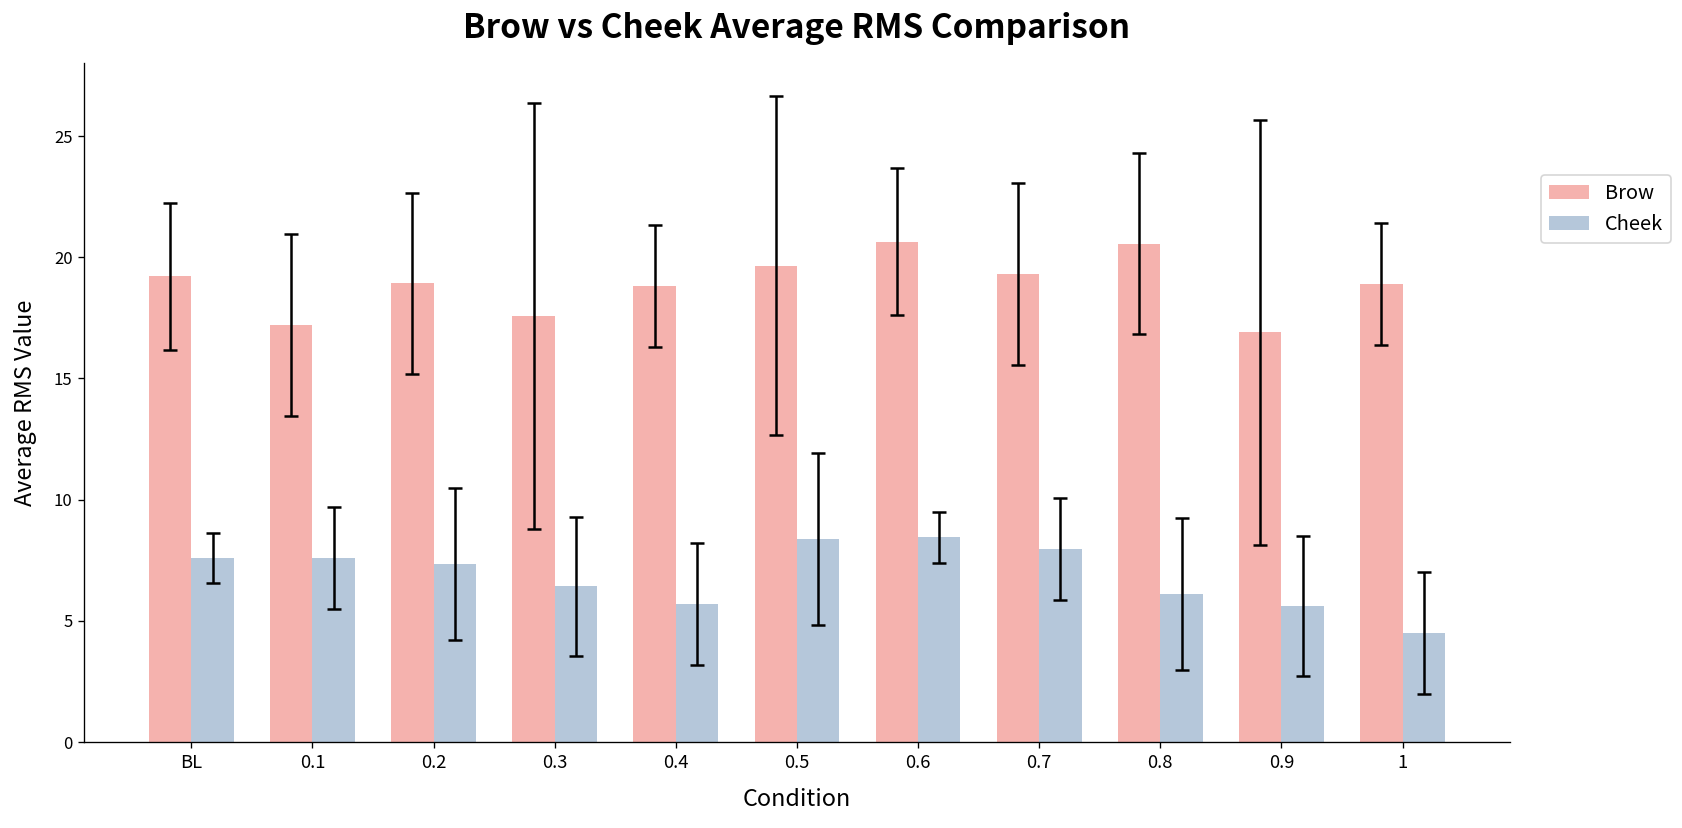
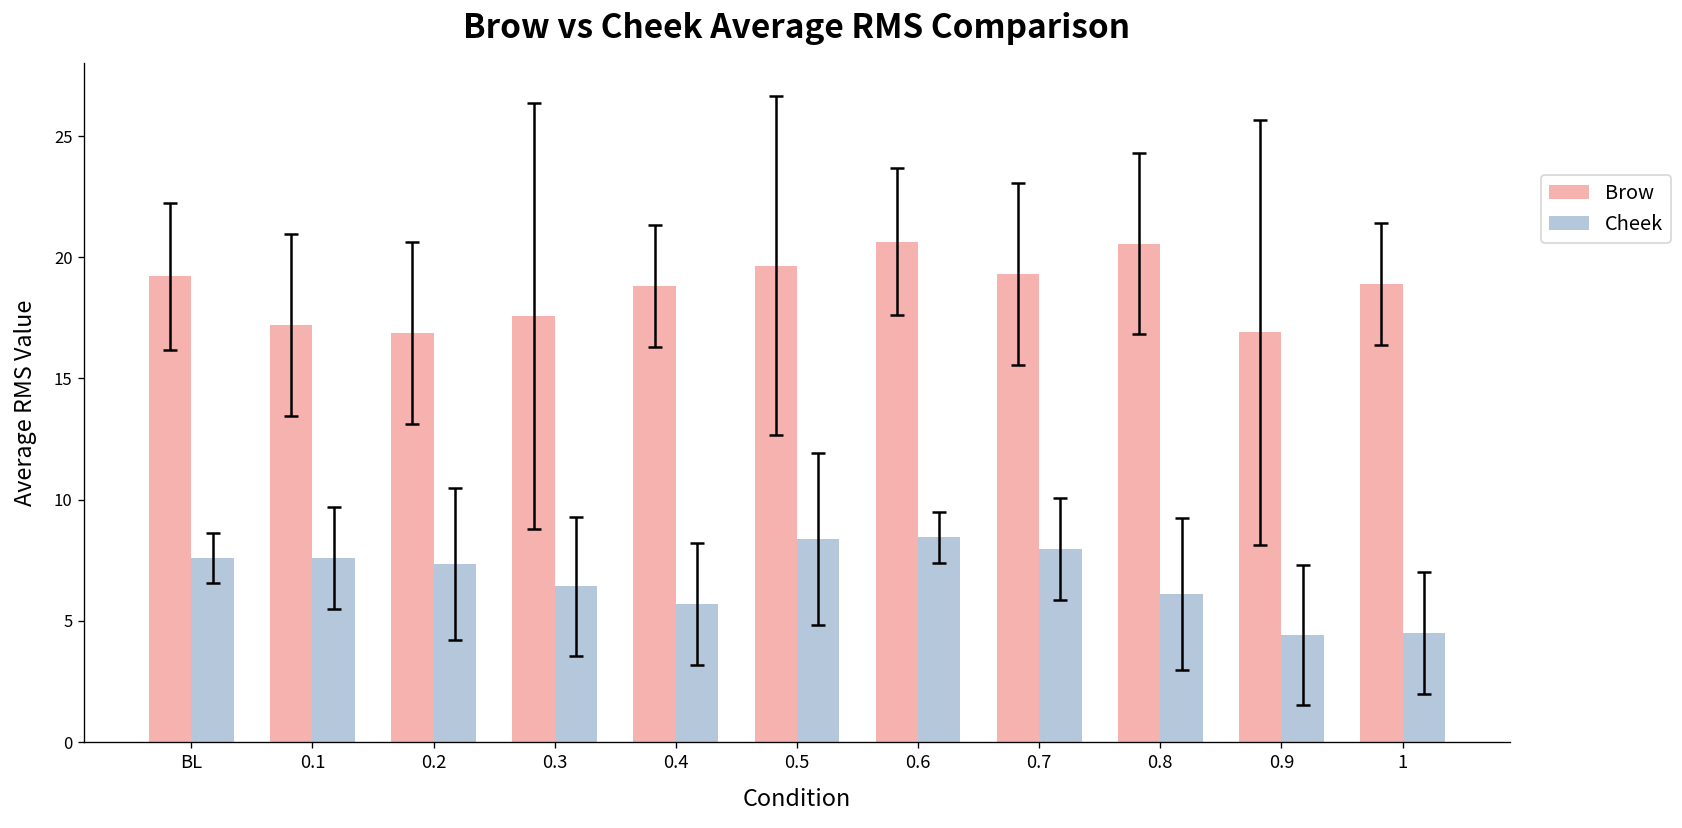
  {
    "Brow": {
      "BL": 19.2,
      "0.1": 17.2,
-     "0.2": 18.9,
+     "0.2": 16.9,
      "0.3": 17.6,
      "0.4": 18.8,
      "0.5": 19.7,
      "0.6": 20.6,
      "0.7": 19.3,
      "0.8": 20.6,
      "0.9": 16.9,
      "1": 18.9
    },
    "Cheek": {
      "BL": 7.6,
      "0.1": 7.6,
      "0.2": 7.4,
      "0.3": 6.4,
      "0.4": 5.7,
      "0.5": 8.4,
      "0.6": 8.4,
      "0.7": 7.9,
      "0.8": 6.1,
-     "0.9": 5.6,
+     "0.9": 4.4,
      "1": 4.5
    }
  }
